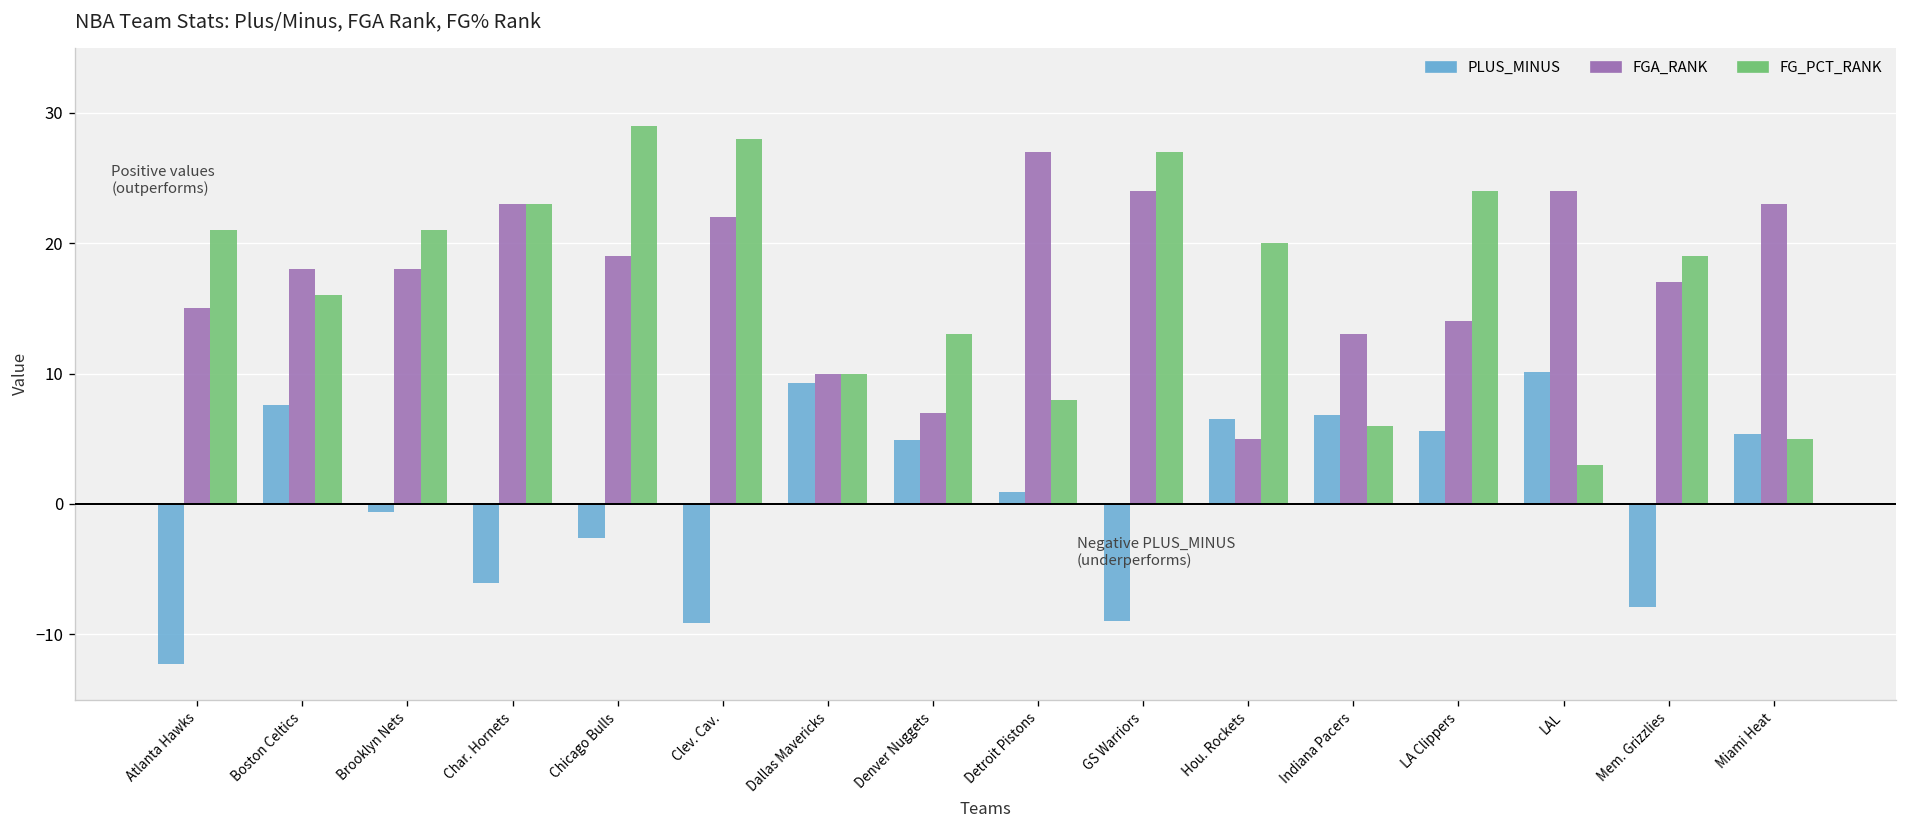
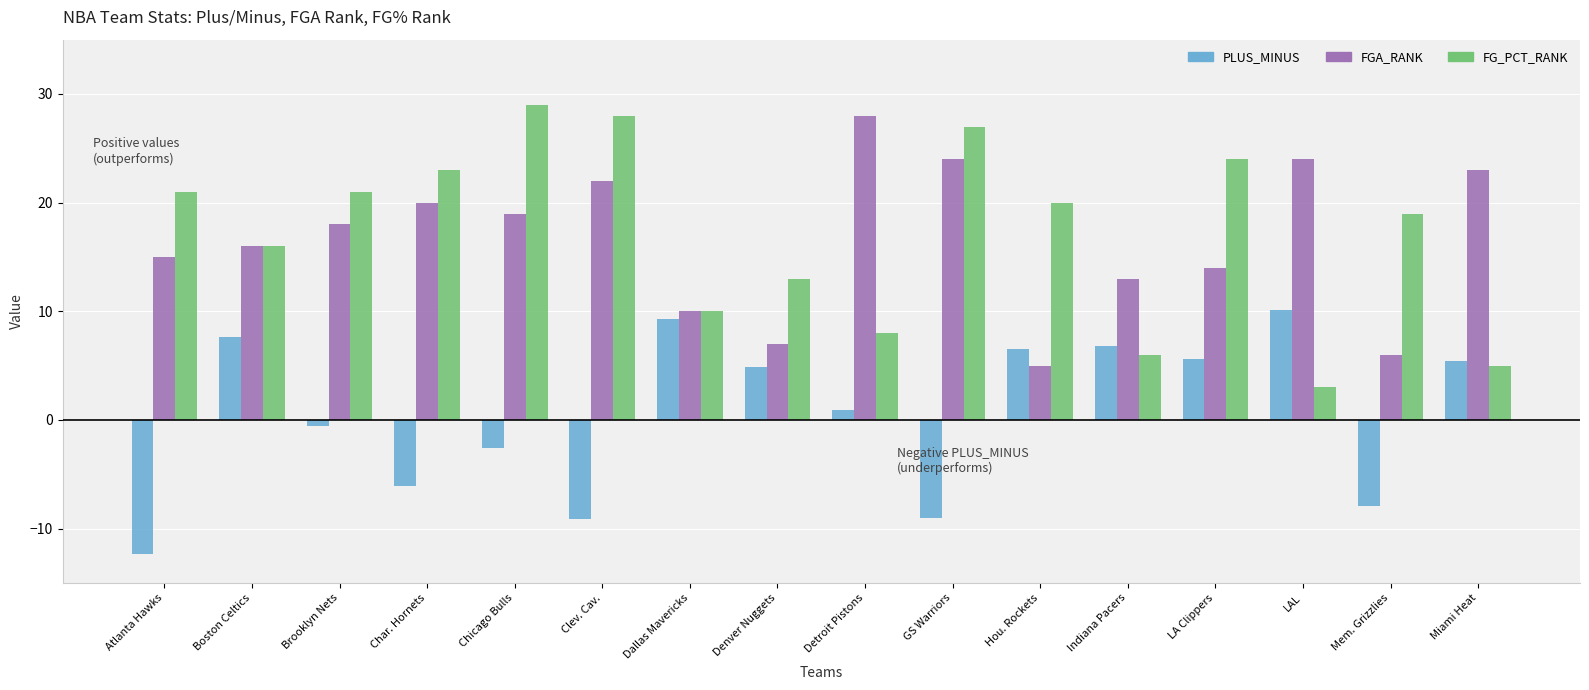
  {
    "PLUS_MINUS": {
      "Atlanta Hawks": -12.3,
      "Boston Celtics": 7.6,
      "Brooklyn Nets": -0.6,
      "Char. Hornets": -6,
      "Chicago Bulls": -2.6,
      "Clev. Cav.": -9,
      "Dallas Mavericks": 9.3,
      "Denver Nuggets": 5,
      "Detroit Pistons": 1,
      "GS Warriors": -9,
      "Hou. Rockets": 6.5,
      "Indiana Pacers": 7,
      "LA Clippers": 5.6,
      "LAL": 10,
      "Mem. Grizzlies": -8,
      "Miami Heat": 5.4
    },
    "FGA_RANK": {
      "Atlanta Hawks": 15,
-     "Boston Celtics": 18,
+     "Boston Celtics": 16,
      "Brooklyn Nets": 18,
-     "Char. Hornets": 23,
+     "Char. Hornets": 20,
      "Chicago Bulls": 19,
      "Clev. Cav.": 22,
      "Dallas Mavericks": 10,
      "Denver Nuggets": 7,
-     "Detroit Pistons": 27,
+     "Detroit Pistons": 28,
      "GS Warriors": 24,
      "Hou. Rockets": 5,
      "Indiana Pacers": 13,
      "LA Clippers": 14,
      "LAL": 24,
-     "Mem. Grizzlies": 17,
+     "Mem. Grizzlies": 6,
      "Miami Heat": 23
    },
    "FG_PCT_RANK": {
      "Atlanta Hawks": 21,
      "Boston Celtics": 16,
      "Brooklyn Nets": 21,
      "Char. Hornets": 23,
      "Chicago Bulls": 29,
      "Clev. Cav.": 28,
      "Dallas Mavericks": 10,
      "Denver Nuggets": 13,
      "Detroit Pistons": 8,
      "GS Warriors": 27,
      "Hou. Rockets": 20,
      "Indiana Pacers": 6,
      "LA Clippers": 24,
      "LAL": 3,
      "Mem. Grizzlies": 19,
      "Miami Heat": 5
    }
  }
